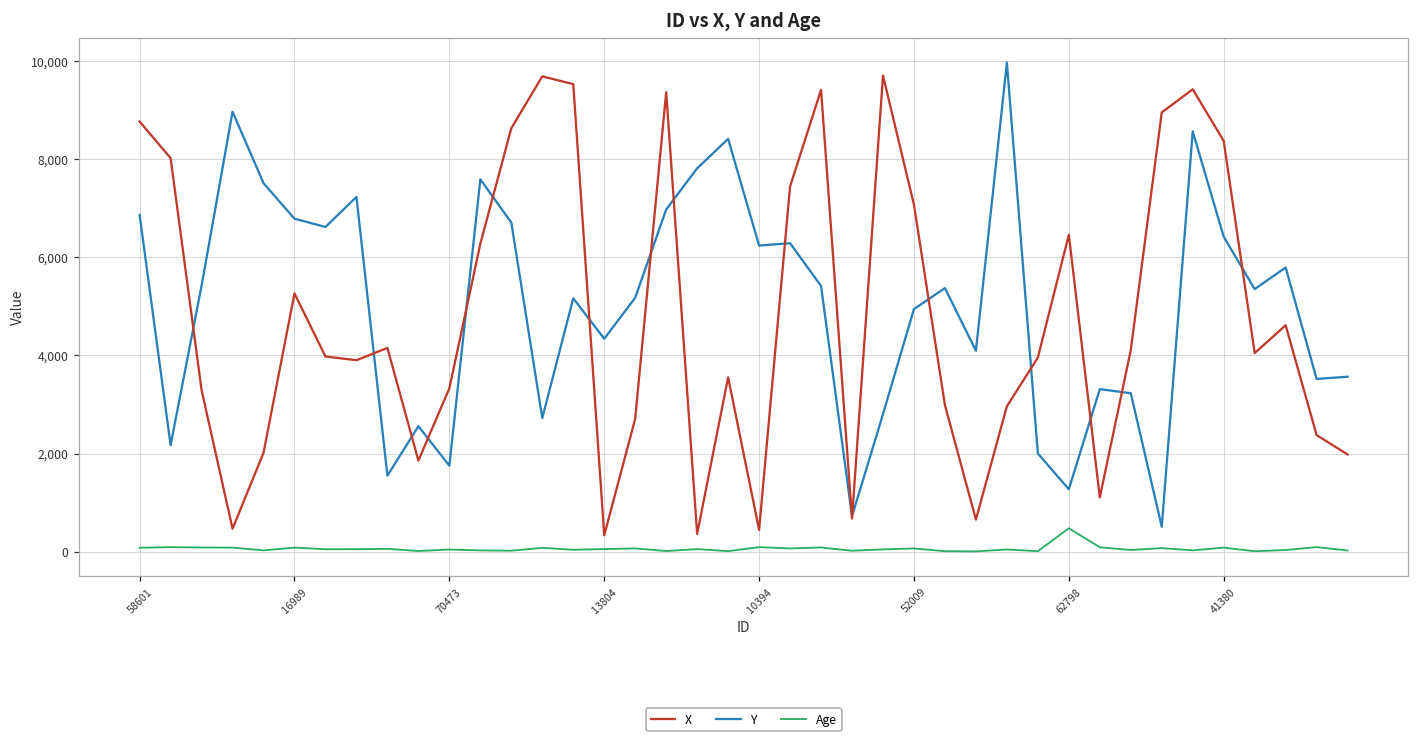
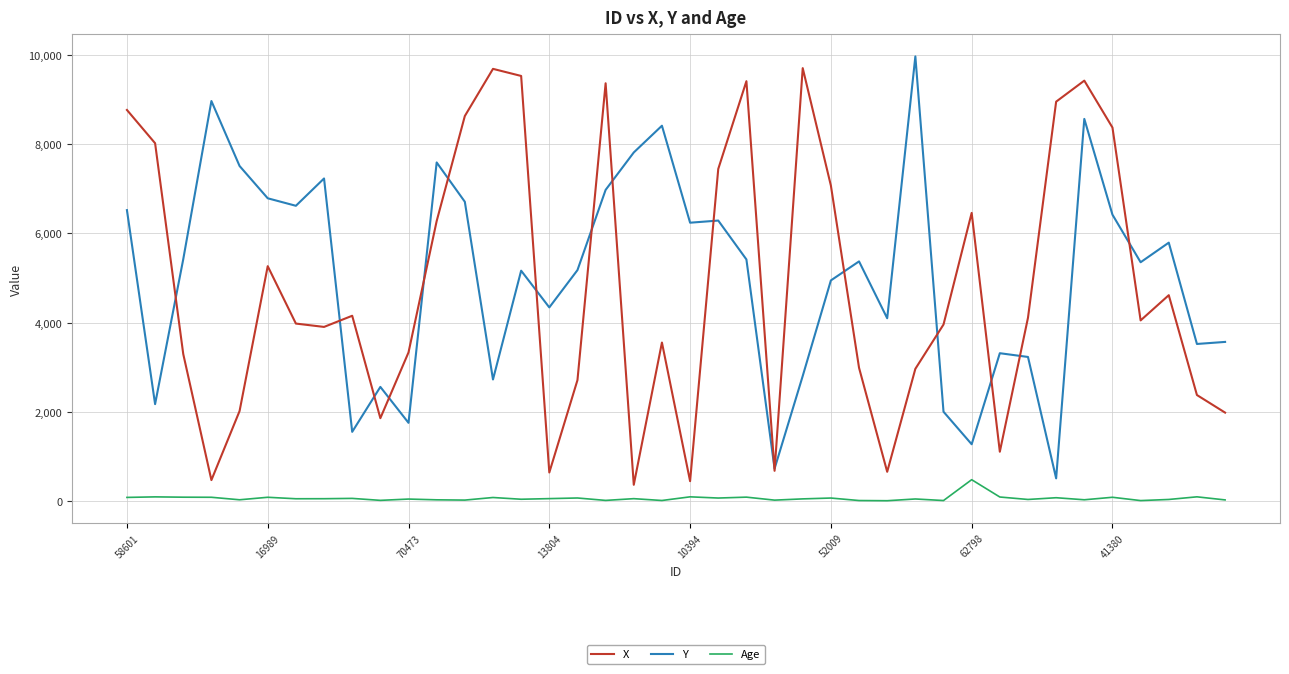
  {
    "X": {
      "58601": "8,800",
      "16989": "5,300",
      "70473": "3,300",
-     "13804": "300",
+     "13804": "600",
      "10394": "400",
      "52009": "7,100",
      "62798": "6,500",
      "41380": "8,400"
    },
    "Y": {
-     "58601": "6,900",
+     "58601": "6,500",
      "16989": "6,800",
      "70473": "1,800",
      "13804": "4,300",
      "10394": "6,200",
      "52009": "4,900",
      "62798": "1,300",
      "41380": "6,400"
    },
    "Age": {
      "58601": "100",
      "16989": "100",
      "70473": "0",
      "13804": "100",
      "10394": "100",
      "52009": "100",
      "62798": "500",
      "41380": "100"
    }
  }
